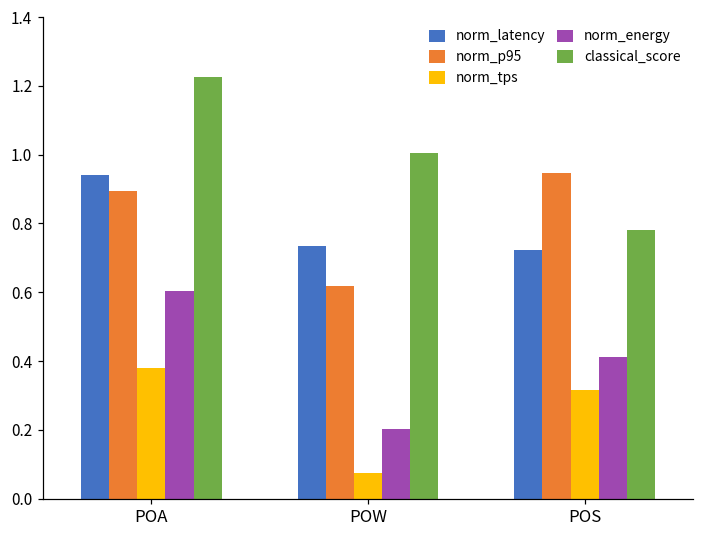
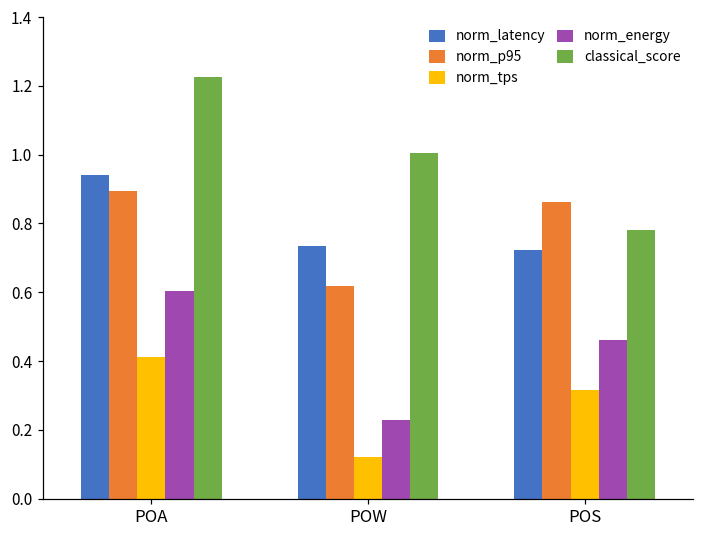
  {
    "norm_latency": {
      "POA": 0.94,
      "POW": 0.73,
      "POS": 0.72
    },
    "norm_p95": {
      "POA": 0.89,
      "POW": 0.62,
-     "POS": 0.95
+     "POS": 0.86
    },
    "norm_tps": {
-     "POA": 0.38,
-     "POW": 0.08,
+     "POA": 0.41,
+     "POW": 0.12,
      "POS": 0.32
    },
    "norm_energy": {
      "POA": 0.60,
-     "POW": 0.20,
-     "POS": 0.41
+     "POW": 0.23,
+     "POS": 0.46
    },
    "classical_score": {
      "POA": 1.23,
      "POW": 1.00,
      "POS": 0.78
    }
  }
